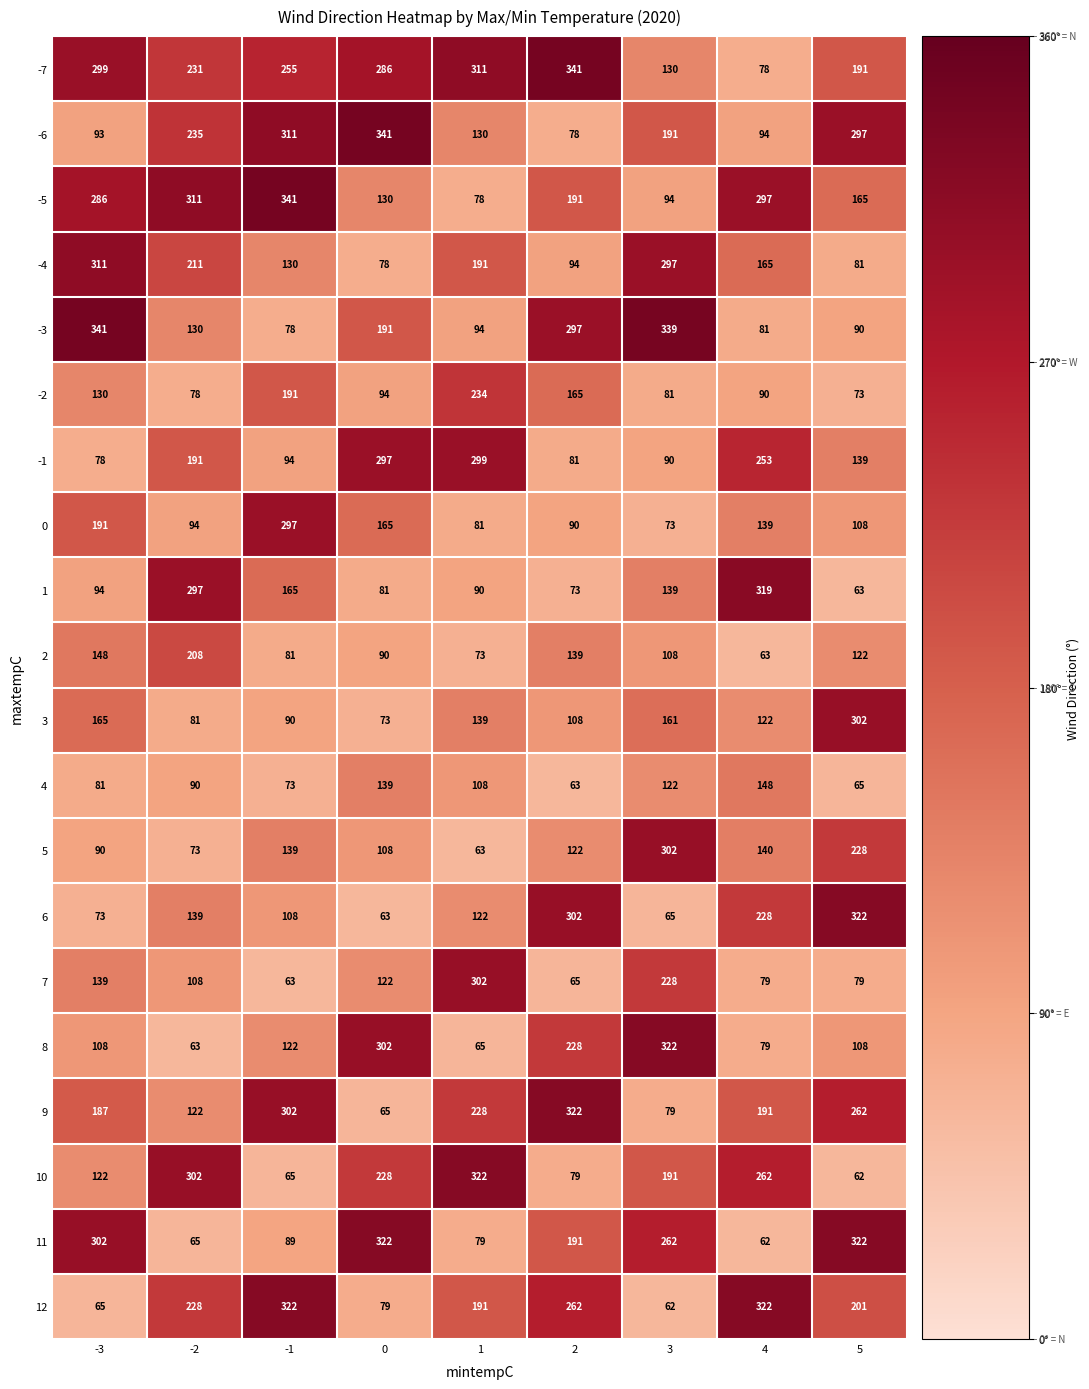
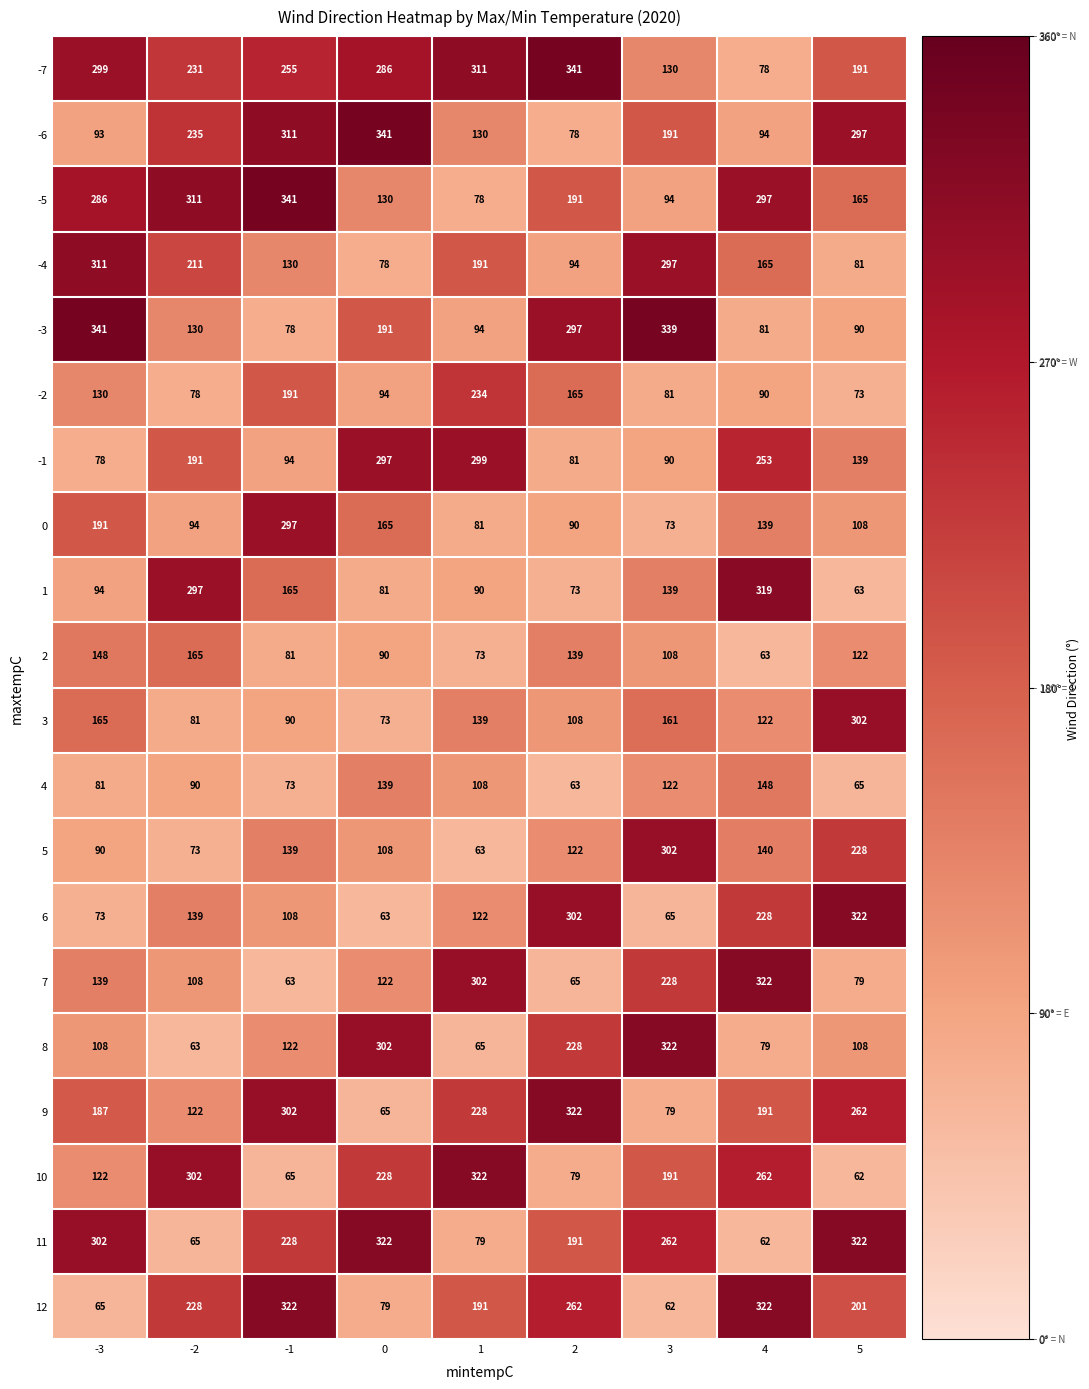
  {
    "-7": {
      "-3": 299,
      "-2": 231,
      "-1": 255,
      "0": 286,
      "1": 311,
      "2": 341,
      "3": 130,
      "4": 78,
      "5": 191
    },
    "-6": {
      "-3": 93,
      "-2": 235,
      "-1": 311,
      "0": 341,
      "1": 130,
      "2": 78,
      "3": 191,
      "4": 94,
      "5": 297
    },
    "-5": {
      "-3": 286,
      "-2": 311,
      "-1": 341,
      "0": 130,
      "1": 78,
      "2": 191,
      "3": 94,
      "4": 297,
      "5": 165
    },
    "-4": {
      "-3": 311,
      "-2": 211,
      "-1": 130,
      "0": 78,
      "1": 191,
      "2": 94,
      "3": 297,
      "4": 165,
      "5": 81
    },
    "-3": {
      "-3": 341,
      "-2": 130,
      "-1": 78,
      "0": 191,
      "1": 94,
      "2": 297,
      "3": 339,
      "4": 81,
      "5": 90
    },
    "-2": {
      "-3": 130,
      "-2": 78,
      "-1": 191,
      "0": 94,
      "1": 234,
      "2": 165,
      "3": 81,
      "4": 90,
      "5": 73
    },
    "-1": {
      "-3": 78,
      "-2": 191,
      "-1": 94,
      "0": 297,
      "1": 299,
      "2": 81,
      "3": 90,
      "4": 253,
      "5": 139
    },
    "0": {
      "-3": 191,
      "-2": 94,
      "-1": 297,
      "0": 165,
      "1": 81,
      "2": 90,
      "3": 73,
      "4": 139,
      "5": 108
    },
    "1": {
      "-3": 94,
      "-2": 297,
      "-1": 165,
      "0": 81,
      "1": 90,
      "2": 73,
      "3": 139,
      "4": 319,
      "5": 63
    },
    "2": {
      "-3": 148,
-     "-2": 208,
+     "-2": 165,
      "-1": 81,
      "0": 90,
      "1": 73,
      "2": 139,
      "3": 108,
      "4": 63,
      "5": 122
    },
    "3": {
      "-3": 165,
      "-2": 81,
      "-1": 90,
      "0": 73,
      "1": 139,
      "2": 108,
      "3": 161,
      "4": 122,
      "5": 302
    },
    "4": {
      "-3": 81,
      "-2": 90,
      "-1": 73,
      "0": 139,
      "1": 108,
      "2": 63,
      "3": 122,
      "4": 148,
      "5": 65
    },
    "5": {
      "-3": 90,
      "-2": 73,
      "-1": 139,
      "0": 108,
      "1": 63,
      "2": 122,
      "3": 302,
      "4": 140,
      "5": 228
    },
    "6": {
      "-3": 73,
      "-2": 139,
      "-1": 108,
      "0": 63,
      "1": 122,
      "2": 302,
      "3": 65,
      "4": 228,
      "5": 322
    },
    "7": {
      "-3": 139,
      "-2": 108,
      "-1": 63,
      "0": 122,
      "1": 302,
      "2": 65,
      "3": 228,
-     "4": 79,
+     "4": 322,
      "5": 79
    },
    "8": {
      "-3": 108,
      "-2": 63,
      "-1": 122,
      "0": 302,
      "1": 65,
      "2": 228,
      "3": 322,
      "4": 79,
      "5": 108
    },
    "9": {
      "-3": 187,
      "-2": 122,
      "-1": 302,
      "0": 65,
      "1": 228,
      "2": 322,
      "3": 79,
      "4": 191,
      "5": 262
    },
    "10": {
      "-3": 122,
      "-2": 302,
      "-1": 65,
      "0": 228,
      "1": 322,
      "2": 79,
      "3": 191,
      "4": 262,
      "5": 62
    },
    "11": {
      "-3": 302,
      "-2": 65,
-     "-1": 89,
+     "-1": 228,
      "0": 322,
      "1": 79,
      "2": 191,
      "3": 262,
      "4": 62,
      "5": 322
    },
    "12": {
      "-3": 65,
      "-2": 228,
      "-1": 322,
      "0": 79,
      "1": 191,
      "2": 262,
      "3": 62,
      "4": 322,
      "5": 201
    }
  }
